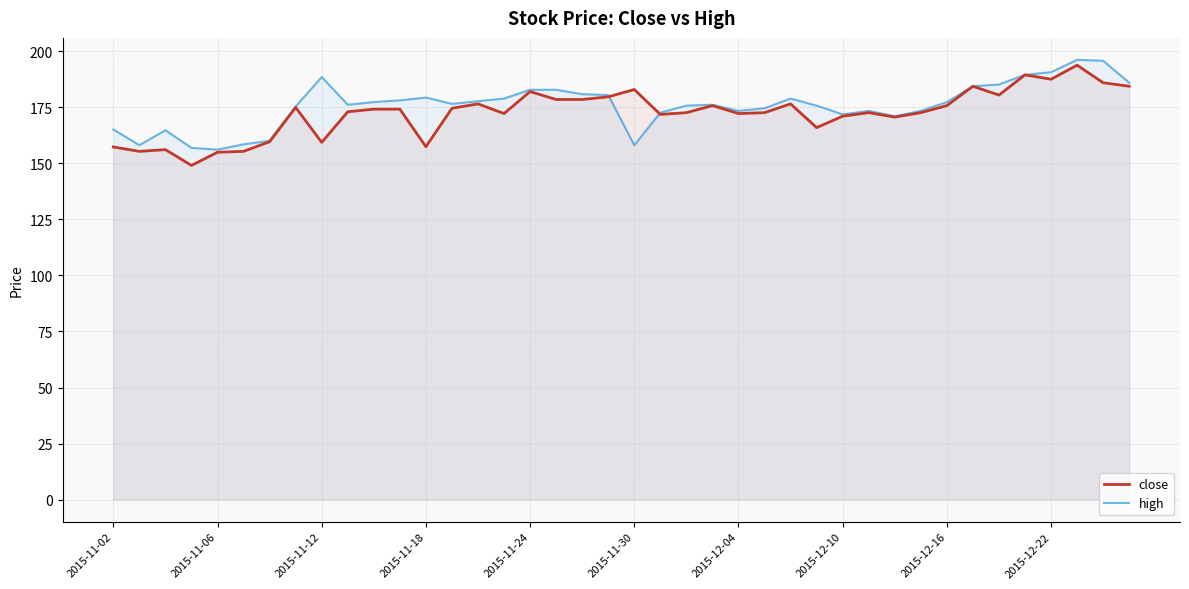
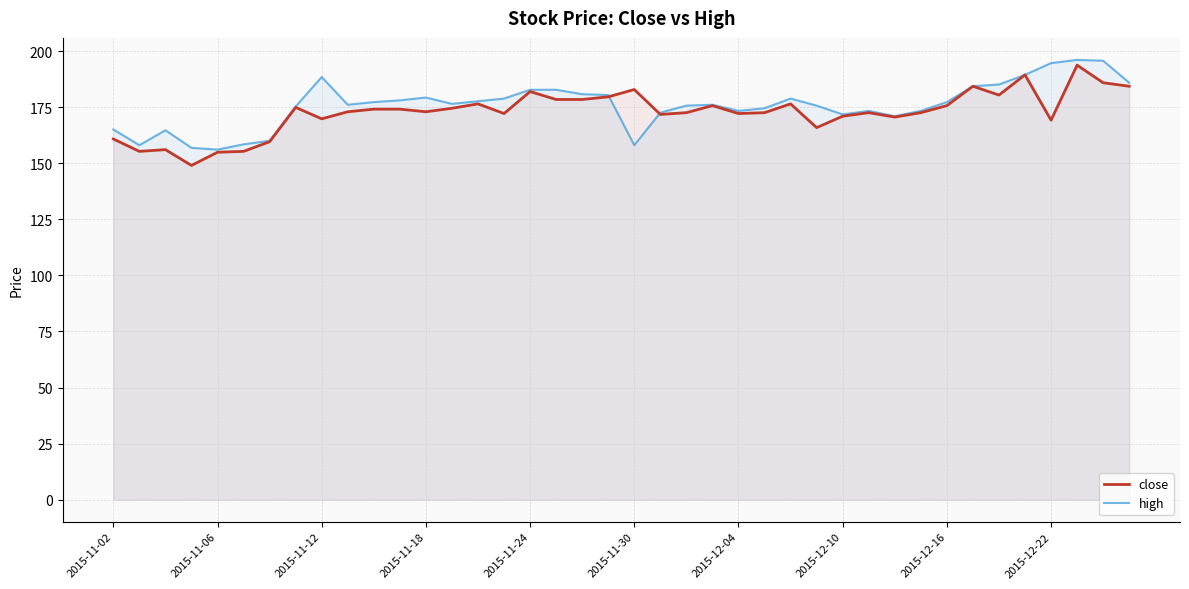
  {
    "close": {
-     "2015-11-02": 157,
+     "2015-11-02": 161,
      "2015-11-06": 155,
-     "2015-11-12": 159,
-     "2015-11-18": 157,
+     "2015-11-12": 170,
+     "2015-11-18": 173,
      "2015-11-30": 183,
      "2015-12-04": 172,
      "2015-12-16": 176,
-     "2015-12-22": 187
+     "2015-12-22": 169
    },
    "high": {
      "2015-11-02": 165,
      "2015-11-06": 156,
      "2015-11-12": 188,
      "2015-11-18": 179,
      "2015-11-30": 158,
      "2015-12-04": 173,
      "2015-12-16": 177,
-     "2015-12-22": 191
+     "2015-12-22": 195
    }
  }
